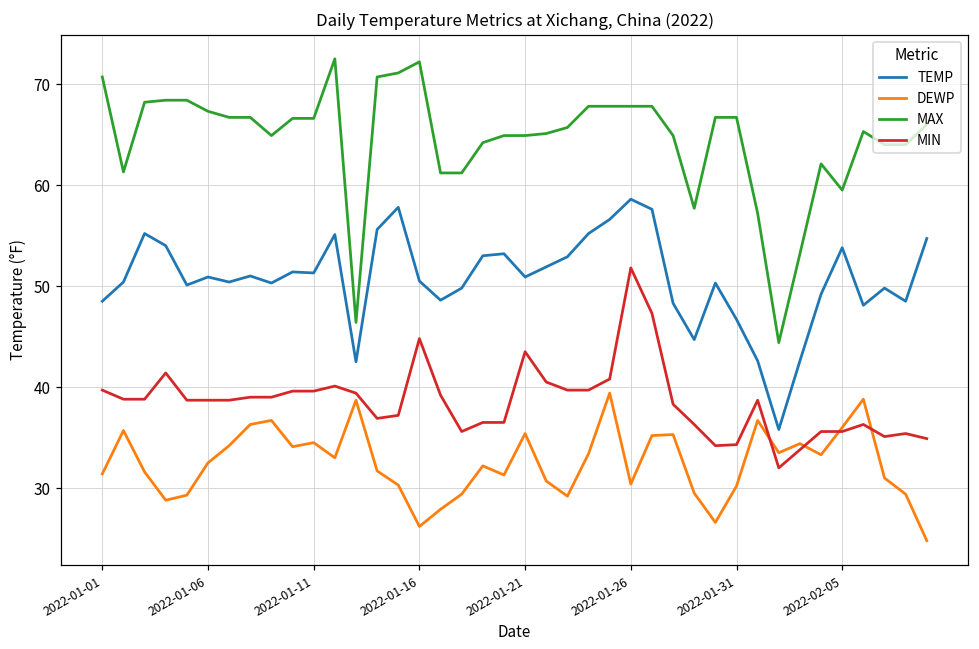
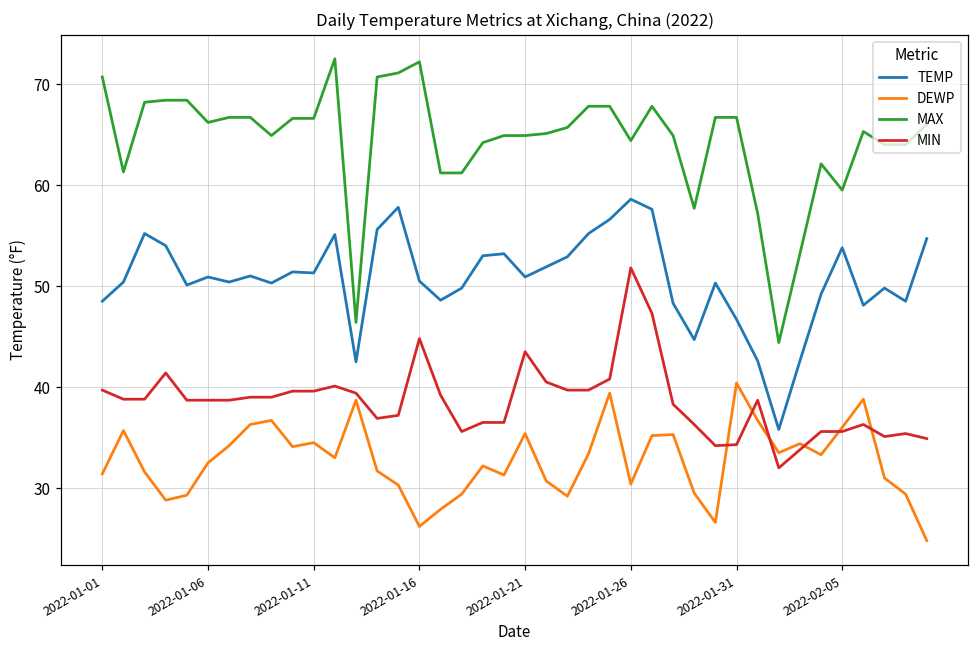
  {
    "TEMP": {
      "2022-01-01": 49,
      "2022-01-06": 51,
      "2022-01-11": 51,
      "2022-01-16": 51,
      "2022-01-21": 51,
      "2022-01-26": 59,
      "2022-01-31": 47,
      "2022-02-05": 54
    },
    "DEWP": {
      "2022-01-01": 31,
      "2022-01-06": 33,
      "2022-01-11": 35,
      "2022-01-16": 26,
      "2022-01-21": 35,
      "2022-01-26": 30,
-     "2022-01-31": 30,
+     "2022-01-31": 40,
      "2022-02-05": 36
    },
    "MAX": {
      "2022-01-01": 71,
-     "2022-01-06": 67,
+     "2022-01-06": 66,
      "2022-01-11": 67,
      "2022-01-16": 72,
      "2022-01-21": 65,
-     "2022-01-26": 68,
+     "2022-01-26": 64,
      "2022-01-31": 67,
      "2022-02-05": 60
    },
    "MIN": {
      "2022-01-01": 40,
      "2022-01-06": 39,
      "2022-01-11": 40,
      "2022-01-16": 45,
      "2022-01-21": 44,
      "2022-01-26": 52,
      "2022-01-31": 34,
      "2022-02-05": 36
    }
  }
